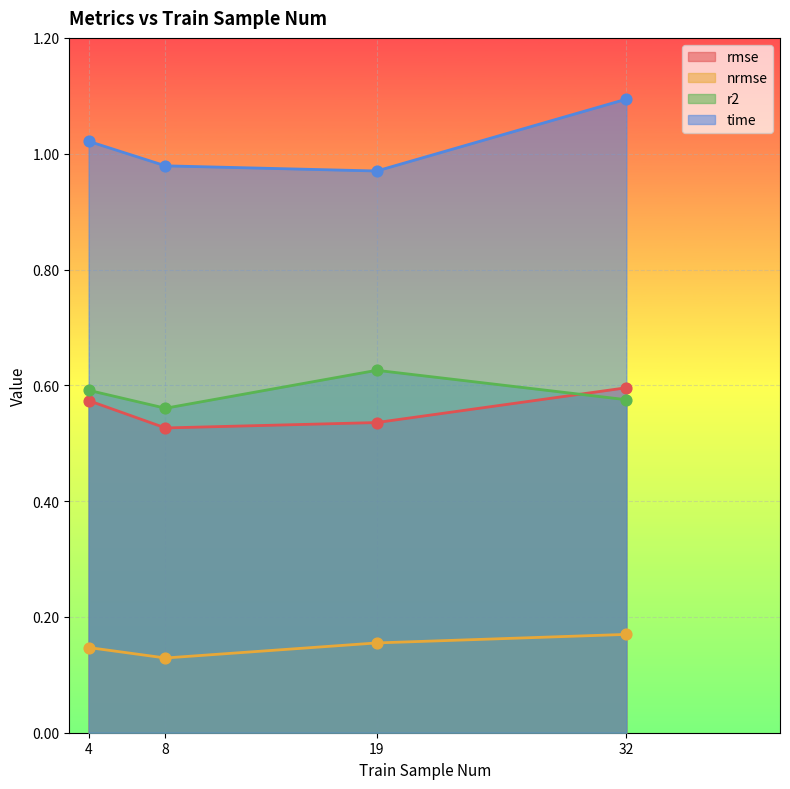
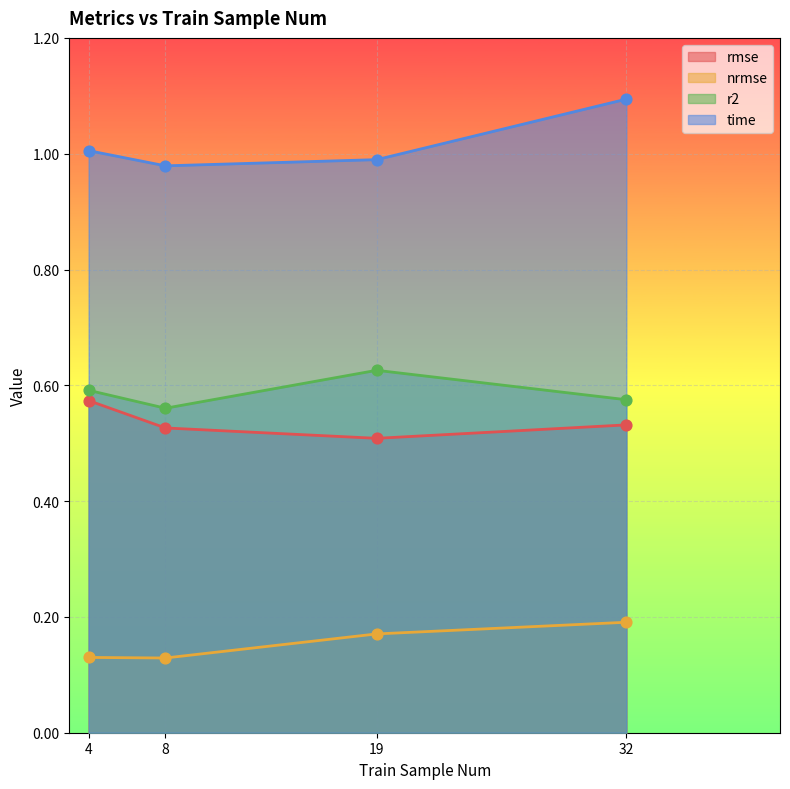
  {
    "rmse": {
      "4": 0.57,
      "8": 0.53,
-     "19": 0.54,
-     "32": 0.60
+     "19": 0.51,
+     "32": 0.53
    },
    "nrmse": {
-     "4": 0.15,
+     "4": 0.13,
      "8": 0.13,
-     "19": 0.16,
-     "32": 0.17
+     "19": 0.17,
+     "32": 0.19
    },
    "r2": {
      "4": 0.59,
      "8": 0.56,
      "19": 0.63,
      "32": 0.58
    },
    "time": {
-     "4": 1.02,
+     "4": 1.01,
      "8": 0.98,
-     "19": 0.97,
+     "19": 0.99,
      "32": 1.09
    }
  }
